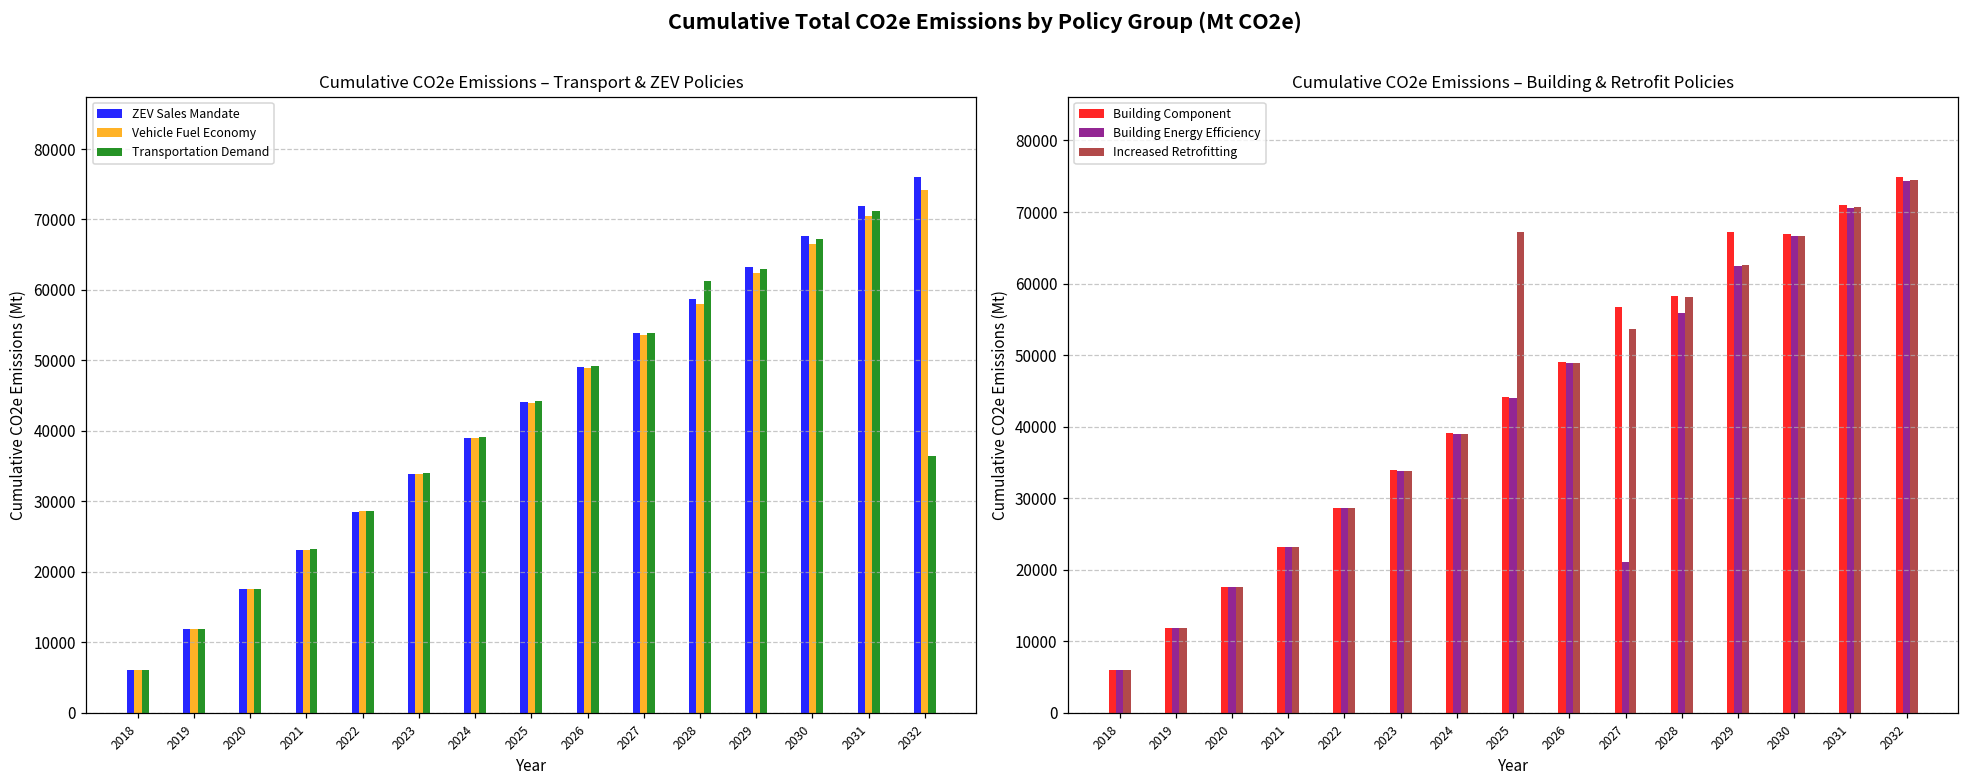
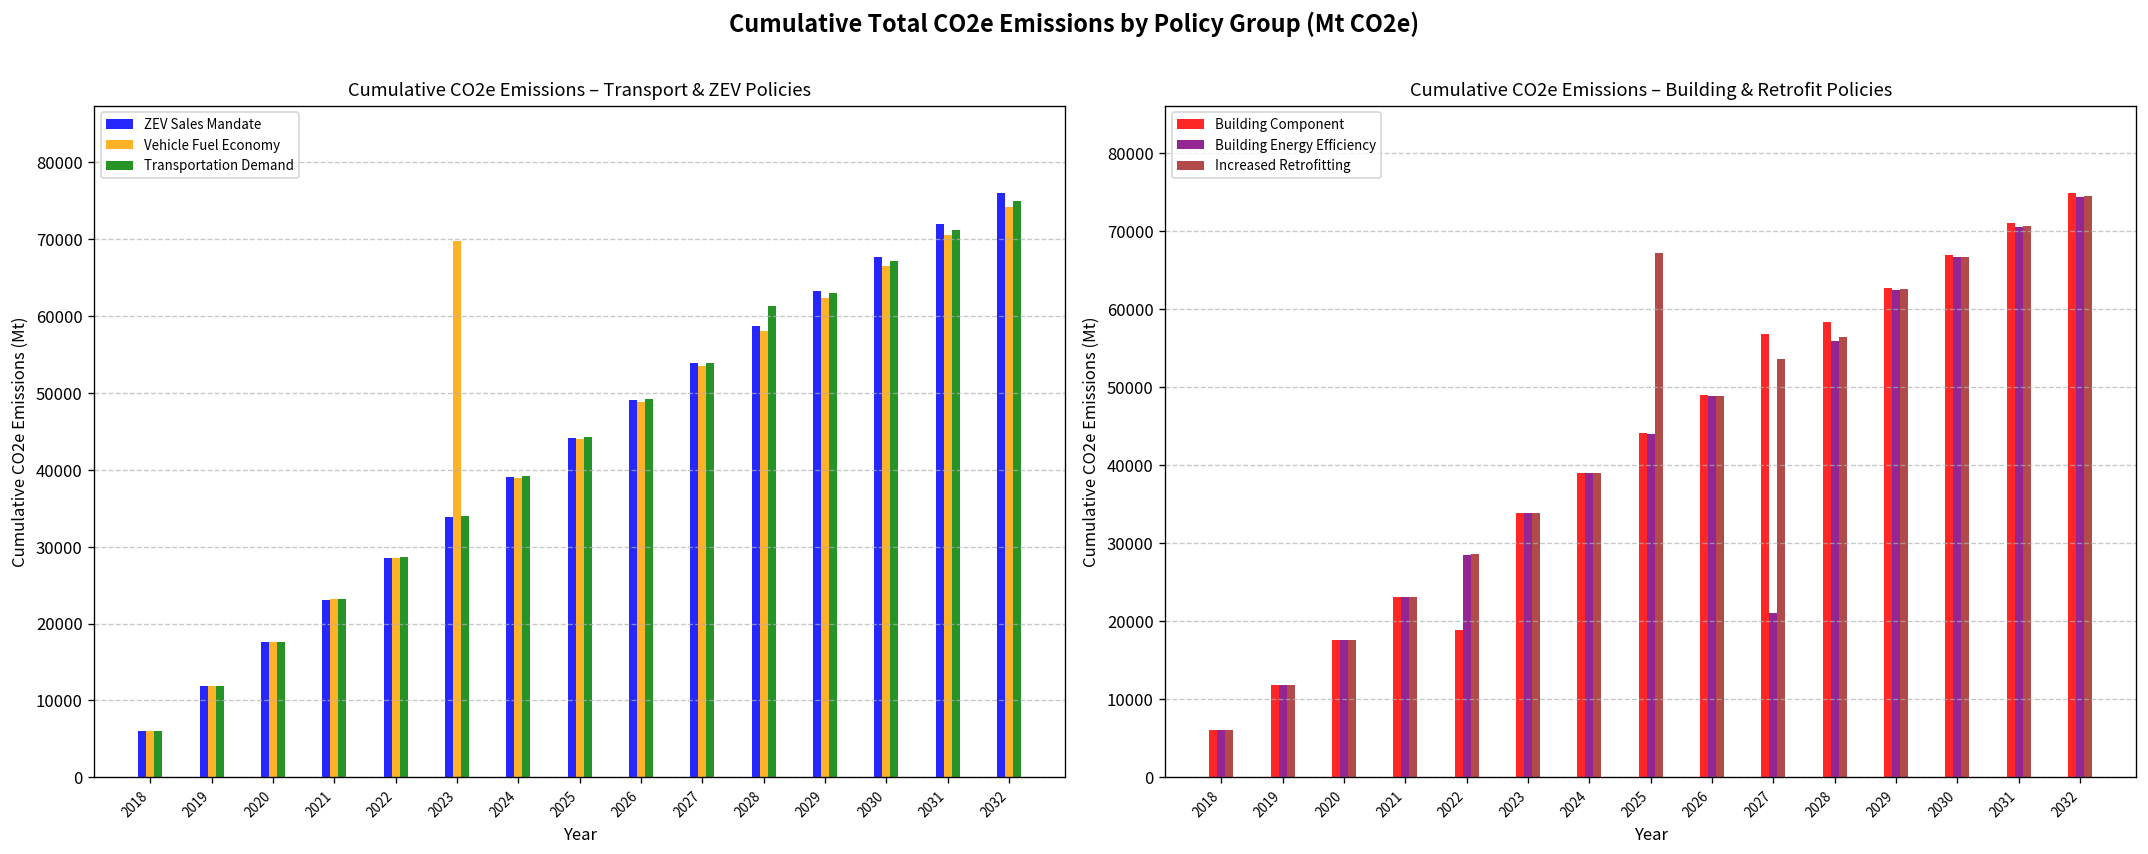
  {
    "Cumulative CO2e Emissions – Transport & ZEV Policies": {
      "ZEV Sales Mandate": {
        "2018": 6000,
        "2019": 12000,
        "2020": 18000,
        "2021": 23000,
        "2022": 29000,
        "2023": 34000,
        "2024": 39000,
        "2025": 44000,
        "2026": 49000,
        "2027": 54000,
        "2028": 59000,
        "2029": 63000,
        "2030": 68000,
        "2031": 72000,
        "2032": 76000
      },
      "Vehicle Fuel Economy": {
        "2018": 6000,
        "2019": 12000,
        "2020": 18000,
        "2021": 23000,
        "2022": 29000,
-       "2023": 34000,
+       "2023": 70000,
        "2024": 39000,
        "2025": 44000,
        "2026": 49000,
        "2027": 54000,
        "2028": 58000,
        "2029": 62000,
        "2030": 67000,
        "2031": 70000,
        "2032": 74000
      },
      "Transportation Demand": {
        "2018": 6000,
        "2019": 12000,
        "2020": 18000,
        "2021": 23000,
        "2022": 29000,
        "2023": 34000,
        "2024": 39000,
        "2025": 44000,
        "2026": 49000,
        "2027": 54000,
        "2028": 61000,
        "2029": 63000,
        "2030": 67000,
        "2031": 71000,
-       "2032": 36000
+       "2032": 75000
      }
    },
    "Cumulative CO2e Emissions – Building & Retrofit Policies": {
      "Building Component": {
        "2018": 6000,
        "2019": 12000,
        "2020": 18000,
        "2021": 23000,
-       "2022": 29000,
+       "2022": 19000,
        "2023": 34000,
        "2024": 39000,
        "2025": 44000,
        "2026": 49000,
        "2027": 57000,
        "2028": 58000,
-       "2029": 67000,
+       "2029": 63000,
        "2030": 67000,
        "2031": 71000,
        "2032": 75000
      },
      "Building Energy Efficiency": {
        "2018": 6000,
        "2019": 12000,
        "2020": 18000,
        "2021": 23000,
        "2022": 29000,
        "2023": 34000,
        "2024": 39000,
        "2025": 44000,
        "2026": 49000,
        "2027": 21000,
        "2028": 56000,
        "2029": 62000,
        "2030": 67000,
        "2031": 71000,
        "2032": 74000
      },
      "Increased Retrofitting": {
        "2018": 6000,
        "2019": 12000,
        "2020": 18000,
        "2021": 23000,
        "2022": 29000,
        "2023": 34000,
        "2024": 39000,
        "2025": 67000,
        "2026": 49000,
        "2027": 54000,
-       "2028": 58000,
+       "2028": 56000,
        "2029": 63000,
        "2030": 67000,
        "2031": 71000,
        "2032": 74000
      }
    }
  }
